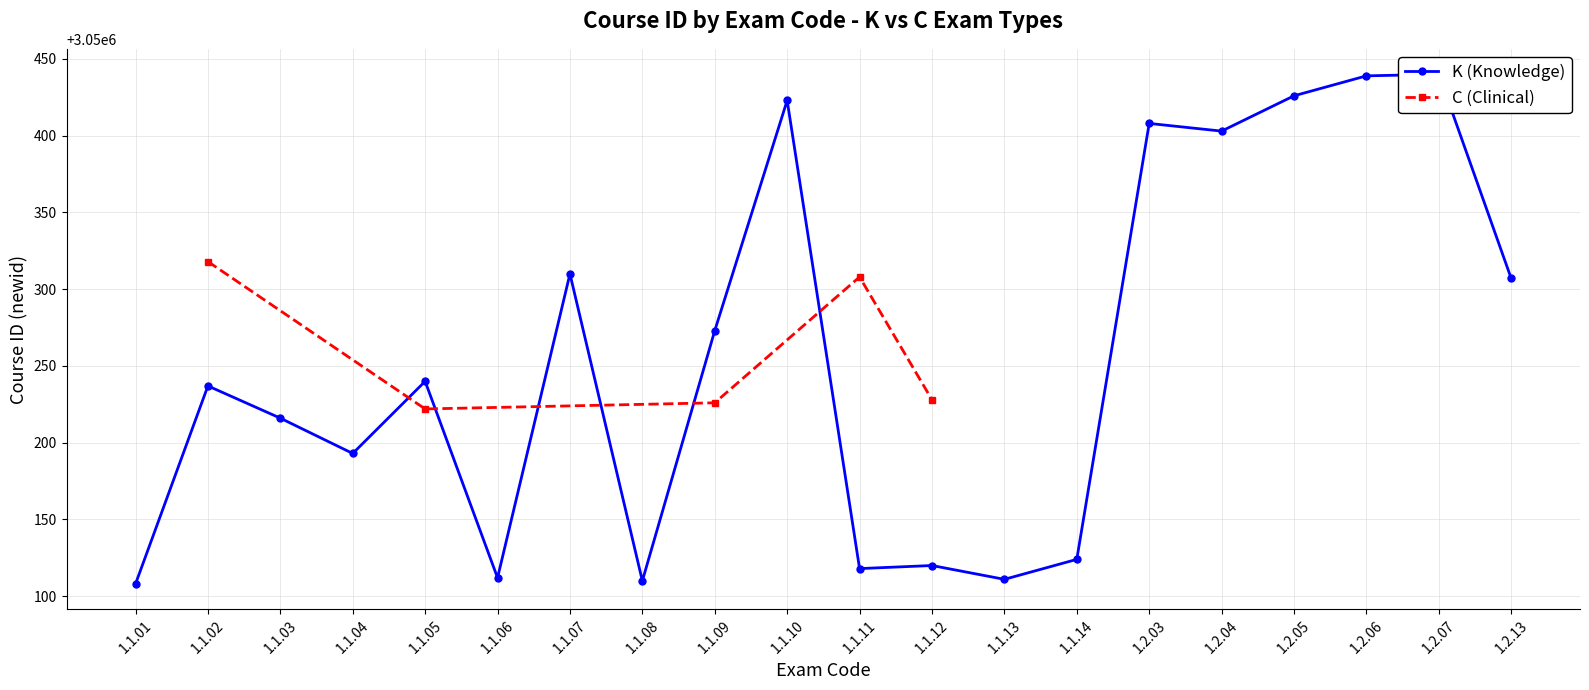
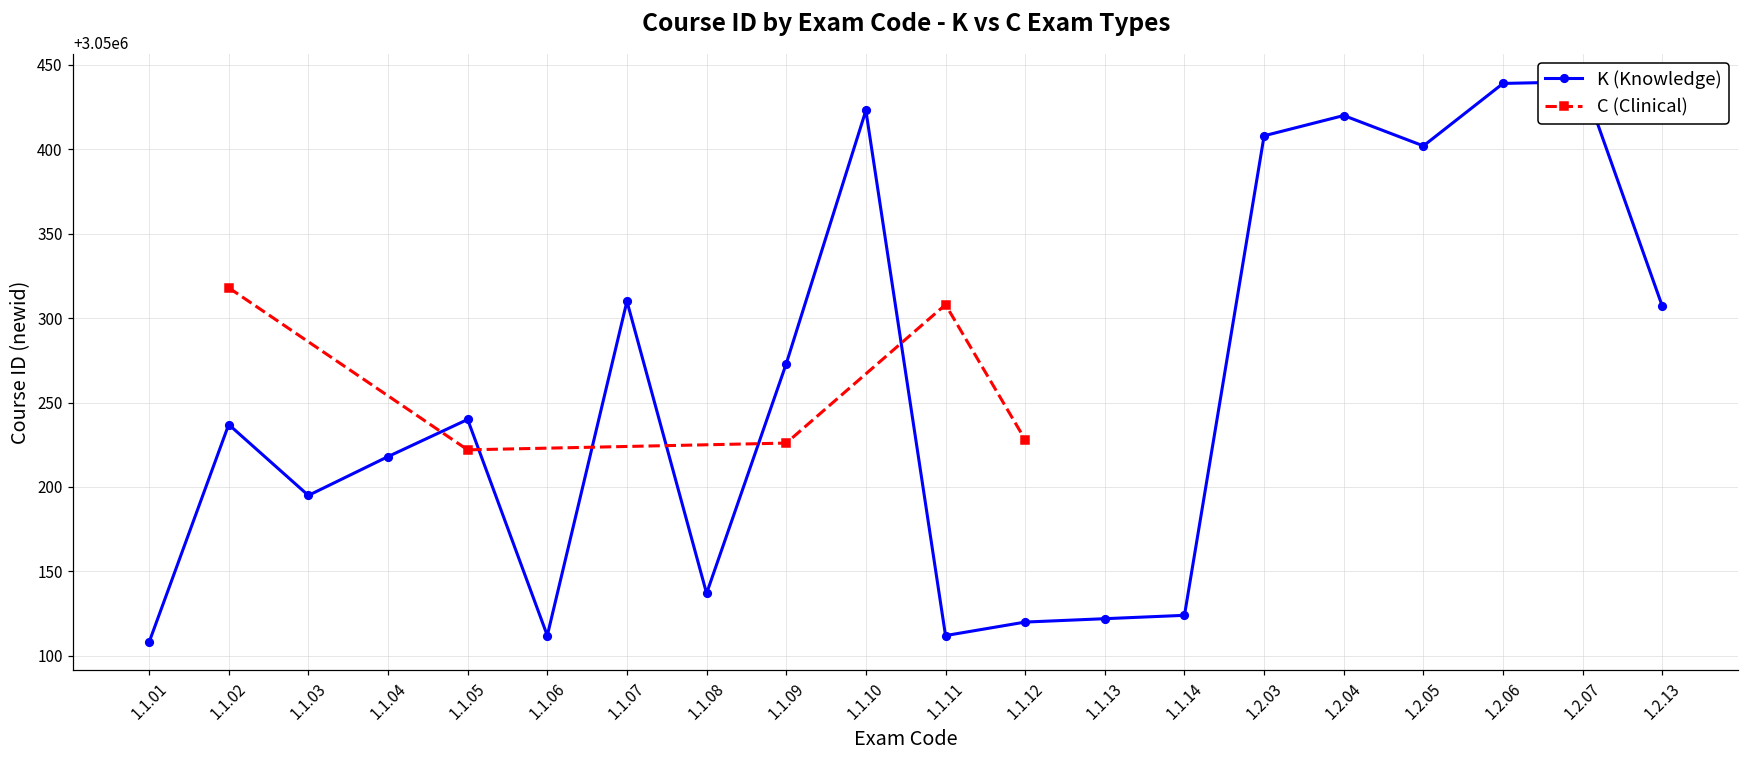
  {
    "K (Knowledge)": {
      "1.1.01": 3050108,
      "1.1.02": 3050237,
-     "1.1.03": 3050216,
-     "1.1.04": 3050193,
+     "1.1.03": 3050195,
+     "1.1.04": 3050218,
      "1.1.05": 3050240,
      "1.1.06": 3050112,
      "1.1.07": 3050310,
-     "1.1.08": 3050110,
+     "1.1.08": 3050137,
      "1.1.09": 3050273,
      "1.1.10": 3050423,
-     "1.1.11": 3050118,
+     "1.1.11": 3050112,
      "1.1.12": 3050120,
-     "1.1.13": 3050111,
+     "1.1.13": 3050122,
      "1.1.14": 3050124,
      "1.2.03": 3050408,
-     "1.2.04": 3050403,
-     "1.2.05": 3050426,
+     "1.2.04": 3050420,
+     "1.2.05": 3050402,
      "1.2.06": 3050439,
      "1.2.13": 3050307
    },
    "C (Clinical)": {
      "1.1.02": 3050318,
      "1.1.05": 3050222,
      "1.1.09": 3050226,
      "1.1.11": 3050308,
      "1.1.12": 3050228
    }
  }
